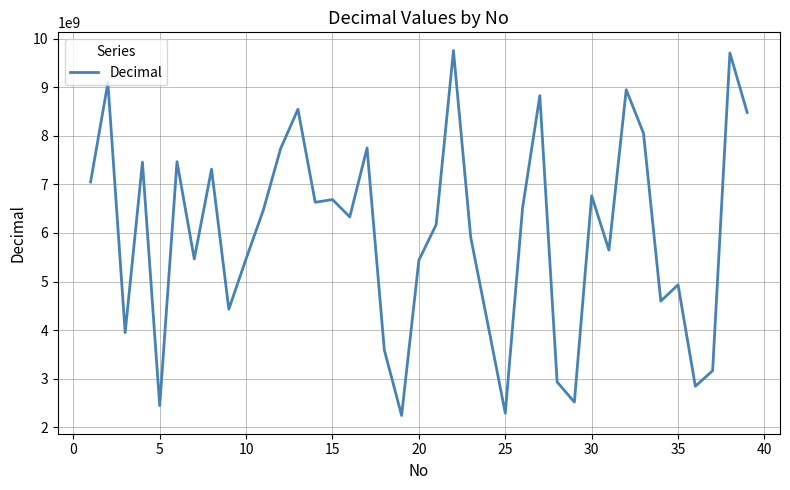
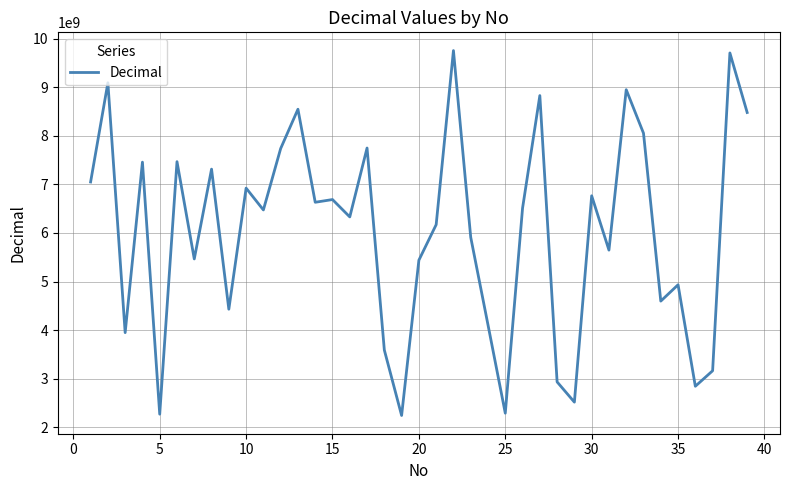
  {
-   "5": 2400000000,
-   "10": 5500000000,
+   "5": 2300000000,
+   "10": 6900000000,
    "15": 6700000000,
    "20": 5400000000,
    "25": 2300000000,
    "30": 6800000000,
    "35": 4900000000
  }
